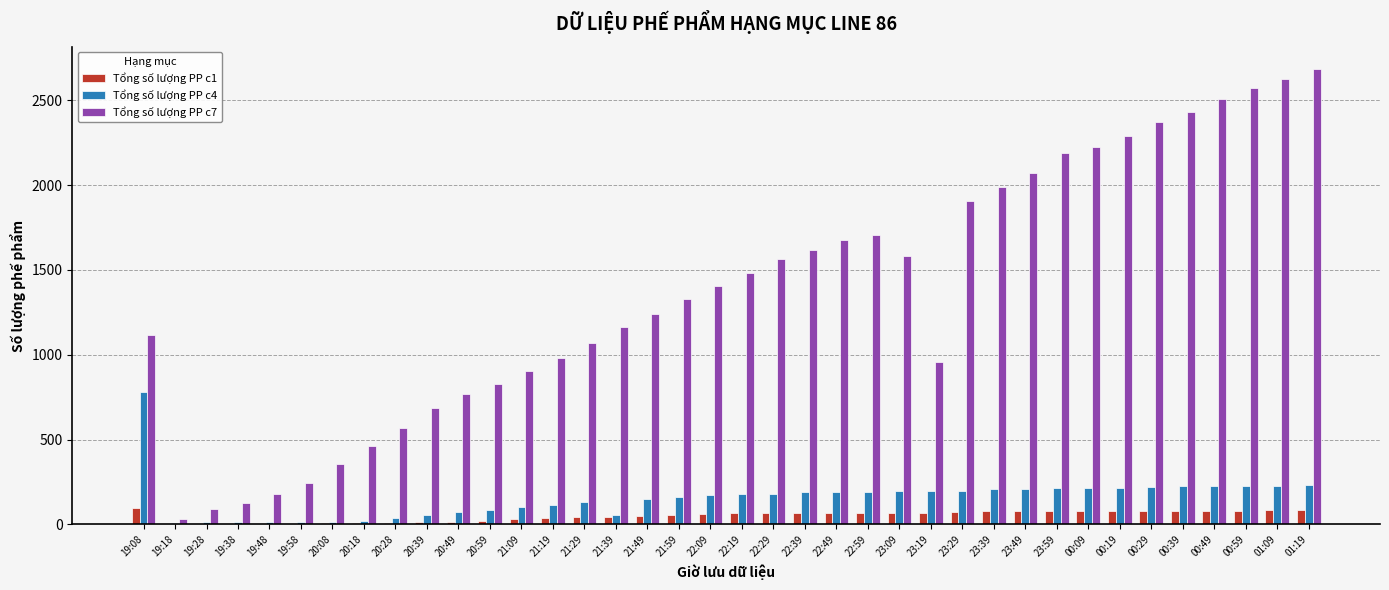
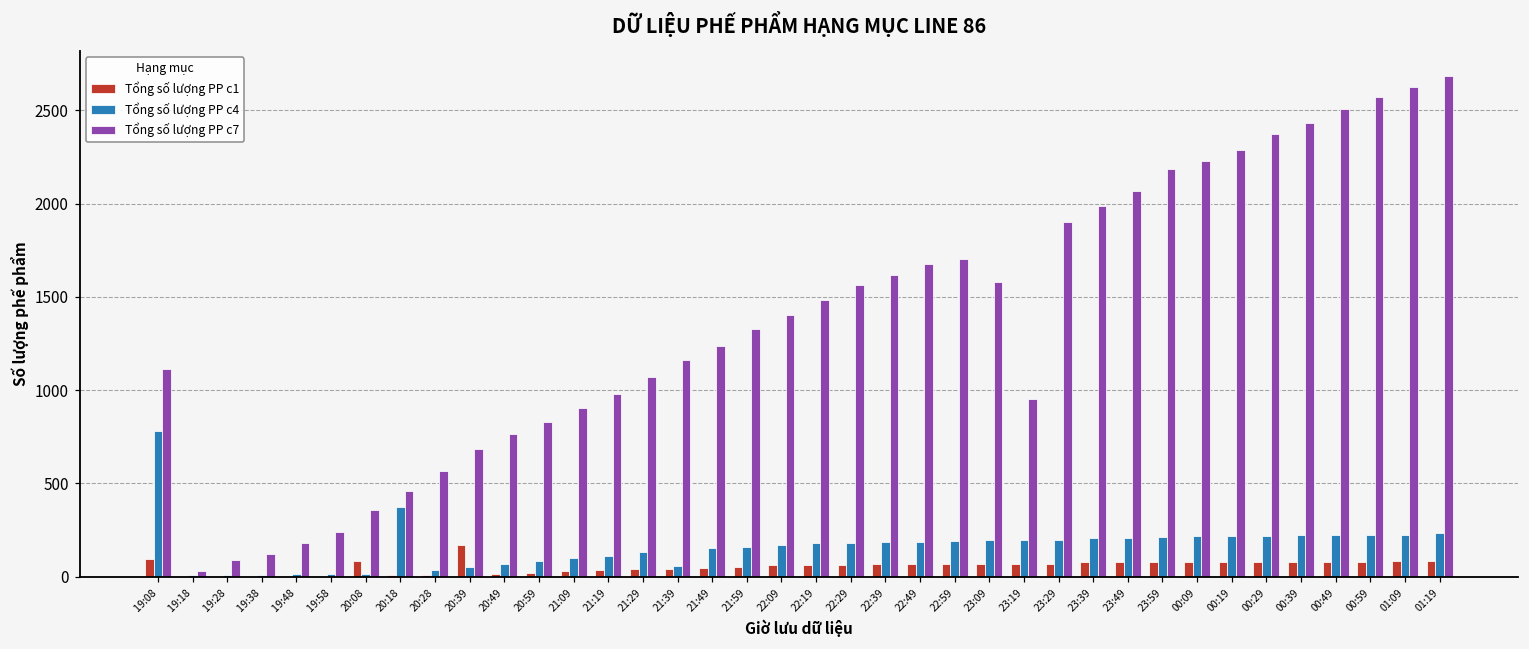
  {
    "Tổng số lượng PP c1": {
      "19:08": 100,
-     "20:08": 10,
-     "20:39": 10,
+     "20:08": 80,
+     "20:39": 170,
      "20:49": 20,
      "20:59": 20,
      "21:09": 30,
      "21:19": 40,
      "21:29": 40,
      "21:39": 40,
      "21:49": 50,
      "21:59": 50,
      "22:09": 60,
      "22:19": 70,
      "22:29": 70,
      "22:39": 70,
      "22:49": 70,
      "22:59": 70,
      "23:09": 70,
      "23:19": 70,
      "23:29": 70,
      "23:39": 80,
      "23:49": 80,
      "23:59": 80,
      "00:09": 80,
      "00:19": 80,
      "00:29": 80,
      "00:39": 80,
      "00:49": 80,
      "00:59": 80,
      "01:09": 80,
      "01:19": 90
    },
    "Tổng số lượng PP c4": {
      "19:08": 780,
      "19:48": 20,
      "19:58": 20,
      "20:08": 20,
-     "20:18": 20,
+     "20:18": 370,
      "20:28": 40,
      "20:39": 50,
      "20:49": 70,
      "20:59": 80,
      "21:09": 100,
      "21:19": 110,
      "21:29": 130,
      "21:39": 60,
      "21:49": 150,
      "21:59": 160,
      "22:09": 170,
      "22:19": 180,
      "22:29": 180,
      "22:39": 190,
      "22:49": 190,
      "22:59": 190,
      "23:09": 200,
      "23:19": 200,
      "23:29": 200,
      "23:39": 210,
      "23:49": 210,
      "23:59": 210,
      "00:09": 220,
      "00:19": 220,
      "00:29": 220,
      "00:39": 220,
      "00:49": 220,
      "00:59": 220,
      "01:09": 220,
      "01:19": 230
    },
    "Tổng số lượng PP c7": {
      "19:08": 1120,
      "19:18": 30,
      "19:28": 90,
      "19:38": 120,
      "19:48": 180,
      "19:58": 240,
      "20:08": 360,
      "20:18": 460,
      "20:28": 570,
      "20:39": 680,
      "20:49": 770,
      "20:59": 830,
      "21:09": 910,
      "21:19": 980,
      "21:29": 1070,
      "21:39": 1160,
      "21:49": 1240,
      "21:59": 1330,
      "22:09": 1400,
      "22:19": 1480,
      "22:29": 1570,
      "22:39": 1620,
      "22:49": 1680,
      "22:59": 1710,
      "23:09": 1580,
      "23:19": 960,
      "23:29": 1900,
      "23:39": 1990,
      "23:49": 2070,
      "23:59": 2190,
      "00:09": 2230,
      "00:19": 2290,
      "00:29": 2370,
      "00:39": 2430,
      "00:49": 2510,
      "00:59": 2570,
      "01:09": 2630,
      "01:19": 2680
    }
  }
